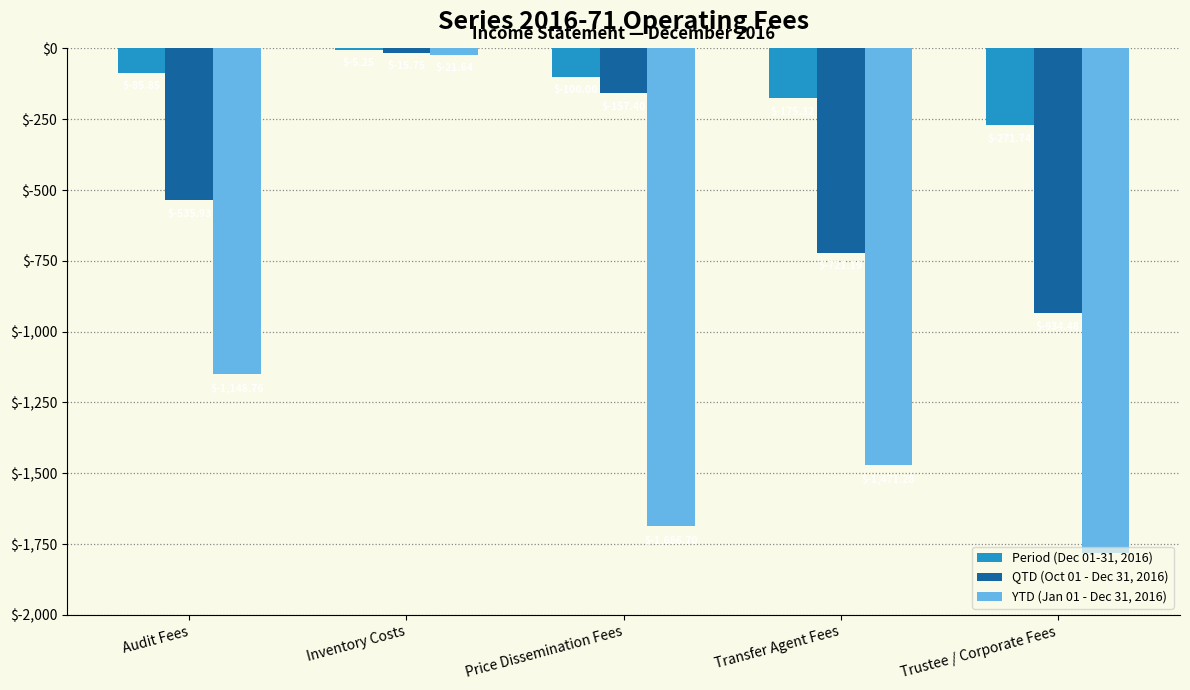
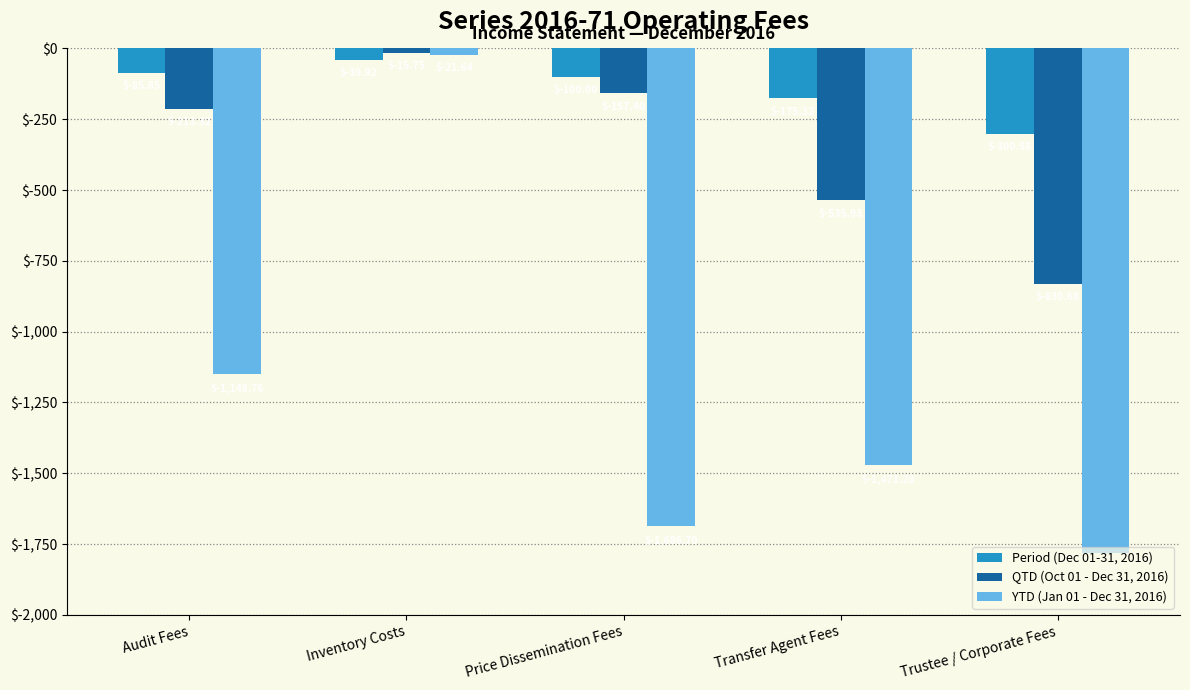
  {
    "Period (Dec 01-31, 2016)": {
      "Audit Fees": "$-90",
-     "Inventory Costs": "$-10",
+     "Inventory Costs": "$-40",
      "Price Dissemination Fees": "$-100",
      "Transfer Agent Fees": "$-180",
-     "Trustee / Corporate Fees": "$-270"
+     "Trustee / Corporate Fees": "$-300"
    },
    "QTD (Oct 01 - Dec 31, 2016)": {
-     "Audit Fees": "$-540",
+     "Audit Fees": "$-210",
      "Inventory Costs": "$-20",
      "Price Dissemination Fees": "$-160",
-     "Transfer Agent Fees": "$-720",
-     "Trustee / Corporate Fees": "$-930"
+     "Transfer Agent Fees": "$-540",
+     "Trustee / Corporate Fees": "$-830"
    },
    "YTD (Jan 01 - Dec 31, 2016)": {
      "Audit Fees": "$-1,150",
      "Price Dissemination Fees": "$-1,690",
      "Transfer Agent Fees": "$-1,470"
    }
  }
